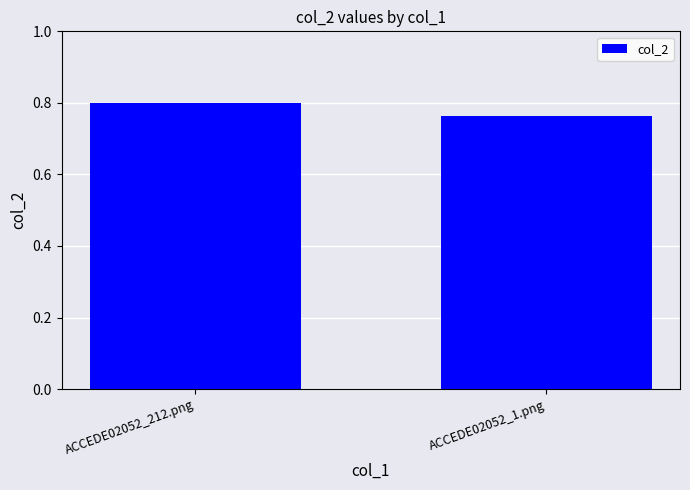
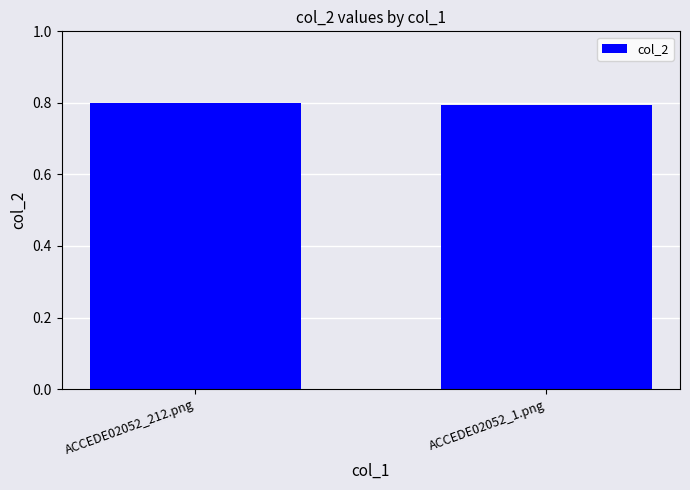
  {
    "ACCEDE02052_212.png": 0.80,
-   "ACCEDE02052_1.png": 0.76
+   "ACCEDE02052_1.png": 0.79
  }
